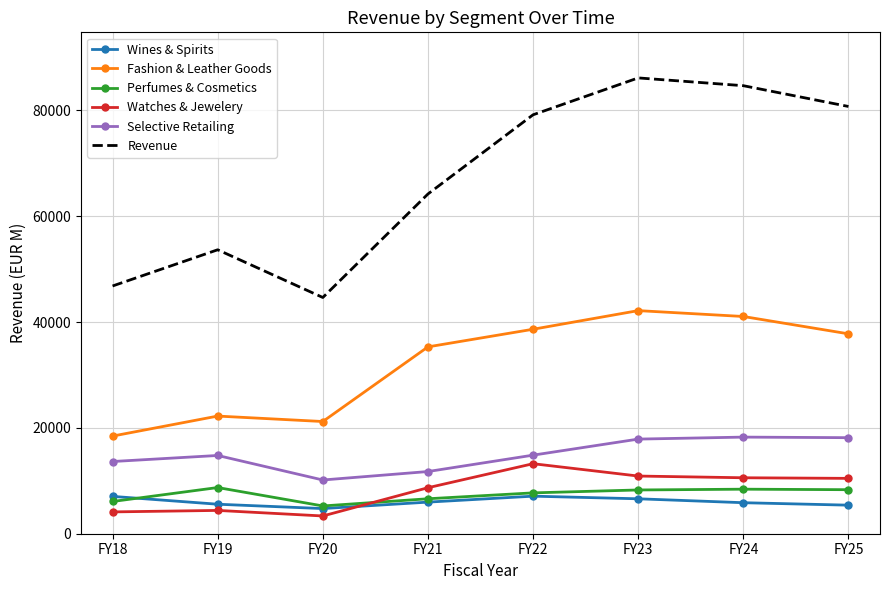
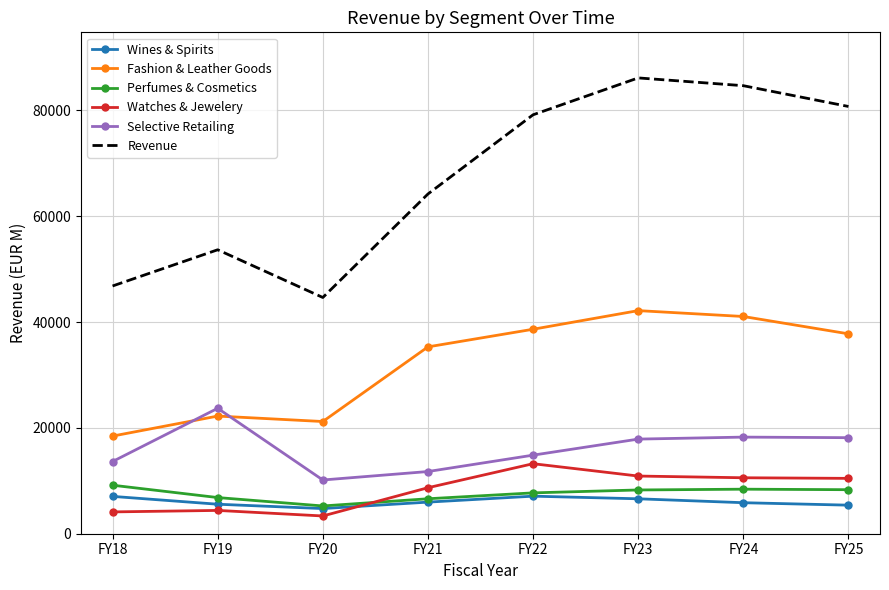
  {
    "Wines & Spirits": {
      "FY18": 7000,
      "FY19": 6000,
      "FY20": 5000,
      "FY21": 6000,
      "FY22": 7000,
      "FY23": 7000,
      "FY24": 6000,
      "FY25": 5000
    },
    "Fashion & Leather Goods": {
      "FY18": 18000,
      "FY19": 22000,
      "FY20": 21000,
      "FY21": 35000,
      "FY22": 39000,
      "FY23": 42000,
      "FY24": 41000,
      "FY25": 38000
    },
    "Perfumes & Cosmetics": {
-     "FY18": 6000,
-     "FY19": 9000,
+     "FY18": 9000,
+     "FY19": 7000,
      "FY20": 5000,
      "FY21": 7000,
      "FY22": 8000,
      "FY23": 8000,
      "FY24": 8000,
      "FY25": 8000
    },
    "Watches & Jewelery": {
      "FY18": 4000,
      "FY19": 4000,
      "FY20": 3000,
      "FY21": 9000,
      "FY22": 13000,
      "FY23": 11000,
      "FY24": 11000,
      "FY25": 10000
    },
    "Selective Retailing": {
      "FY18": 14000,
-     "FY19": 15000,
+     "FY19": 24000,
      "FY20": 10000,
      "FY21": 12000,
      "FY22": 15000,
      "FY23": 18000,
      "FY24": 18000,
      "FY25": 18000
    },
    "Revenue": {
      "FY18": 47000,
      "FY19": 54000,
      "FY20": 45000,
      "FY21": 64000,
      "FY22": 79000,
      "FY23": 86000,
      "FY24": 85000,
      "FY25": 81000
    }
  }
